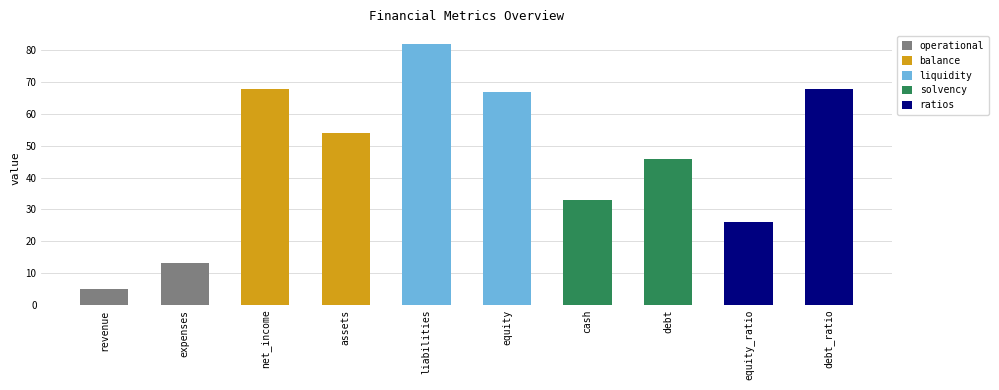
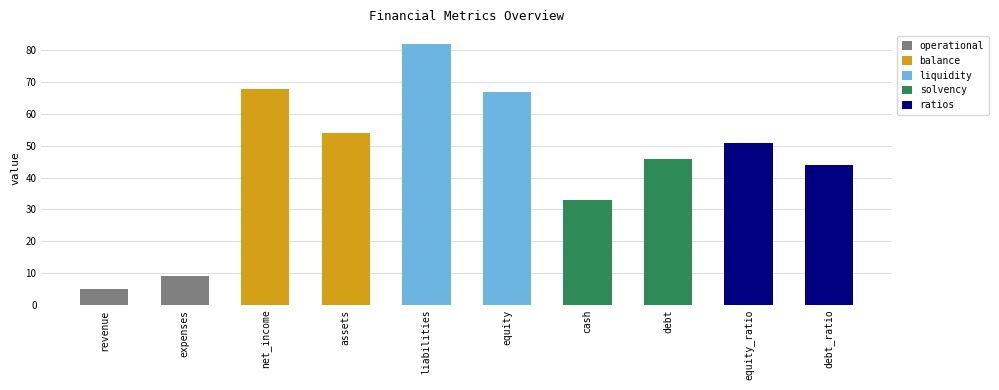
  {
    "revenue": 5,
-   "expenses": 13,
+   "expenses": 9,
    "net_income": 68,
    "assets": 54,
    "liabilities": 82,
    "equity": 67,
    "cash": 33,
    "debt": 46,
-   "equity_ratio": 26,
-   "debt_ratio": 68
+   "equity_ratio": 51,
+   "debt_ratio": 44
  }
